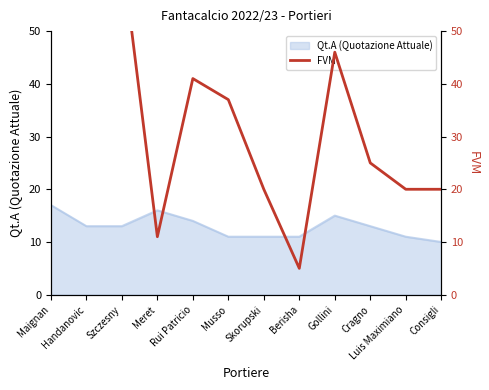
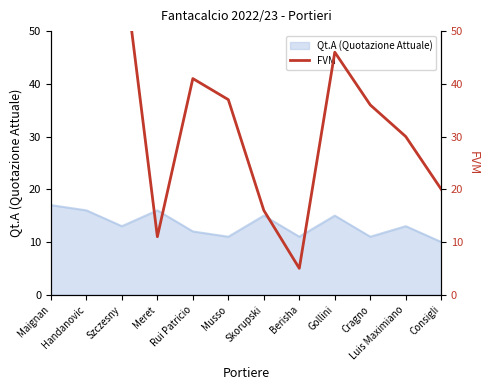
  {
    "Qt.A (Quotazione Attuale)": {
      "Maignan": 17,
-     "Handanovic": 13,
+     "Handanovic": 16,
      "Szczesny": 13,
      "Meret": 16,
-     "Rui Patricio": 14,
+     "Rui Patricio": 12,
      "Musso": 11,
-     "Skorupski": 11,
+     "Skorupski": 15,
      "Berisha": 11,
      "Gollini": 15,
-     "Cragno": 13,
-     "Luis Maximiano": 11,
+     "Cragno": 11,
+     "Luis Maximiano": 13,
      "Consigli": 10
    },
    "FVM": {
      "Meret": 11,
      "Rui Patricio": 41,
      "Musso": 37,
-     "Skorupski": 20,
+     "Skorupski": 16,
      "Berisha": 5,
-     "Cragno": 25,
-     "Luis Maximiano": 20,
+     "Cragno": 36,
+     "Luis Maximiano": 30,
      "Consigli": 20
    }
  }
